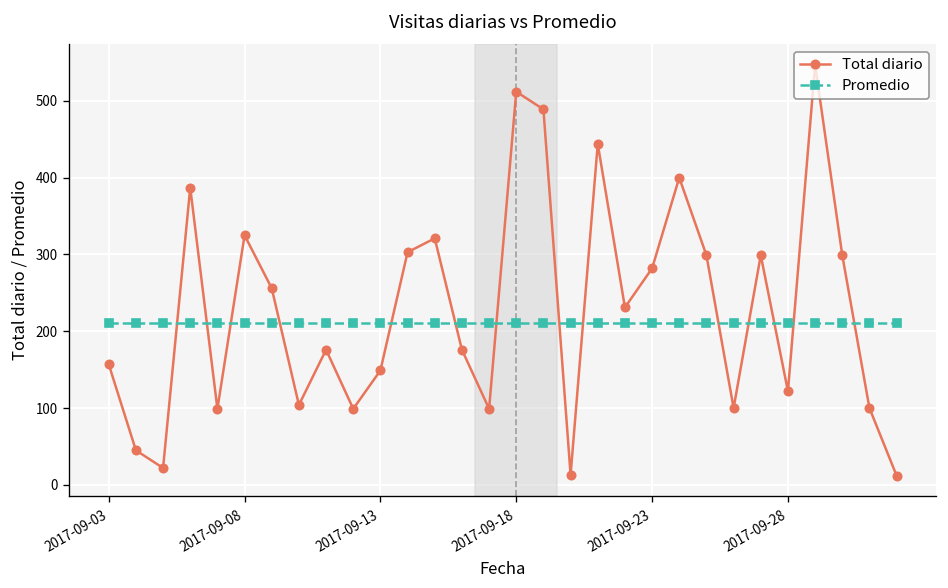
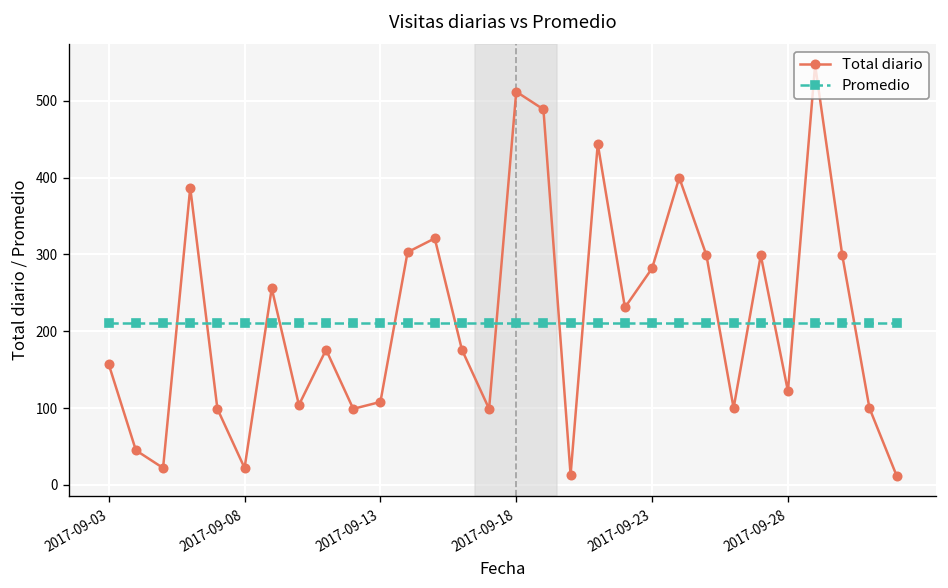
  {
    "Total diario": {
      "2017-09-03": 160,
-     "2017-09-08": 330,
-     "2017-09-13": 150,
+     "2017-09-08": 20,
+     "2017-09-13": 110,
      "2017-09-18": 510,
      "2017-09-23": 280,
      "2017-09-28": 120
    },
    "Promedio": {
      "2017-09-03": 210,
      "2017-09-08": 210,
      "2017-09-13": 210,
      "2017-09-18": 210,
      "2017-09-23": 210,
      "2017-09-28": 210
    }
  }
